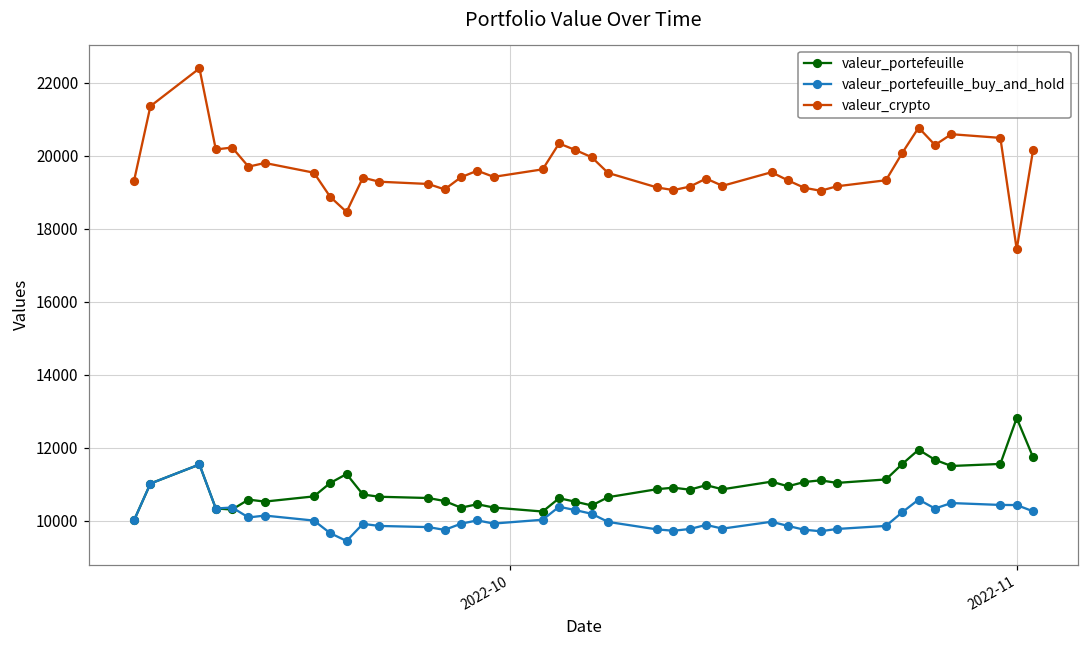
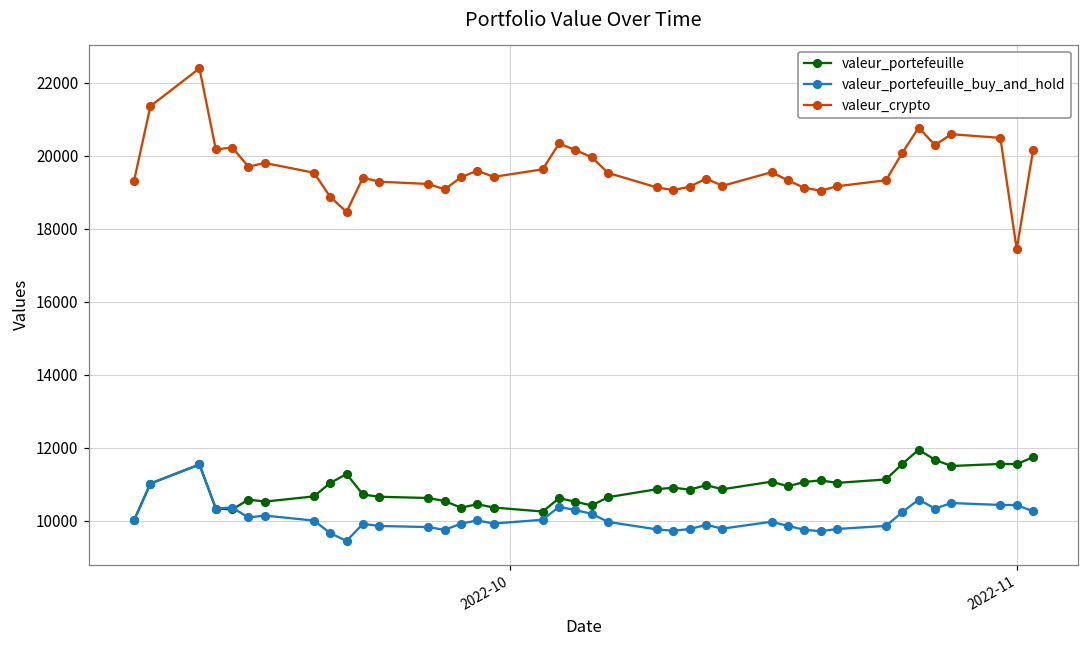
  {
    "valeur_portefeuille": {
-     "2022-11": 12800
+     "2022-11": 11600
    },
    "valeur_portefeuille_buy_and_hold": {
      "2022-11": 10400
    },
    "valeur_crypto": {
      "2022-11": 17400
    }
  }
